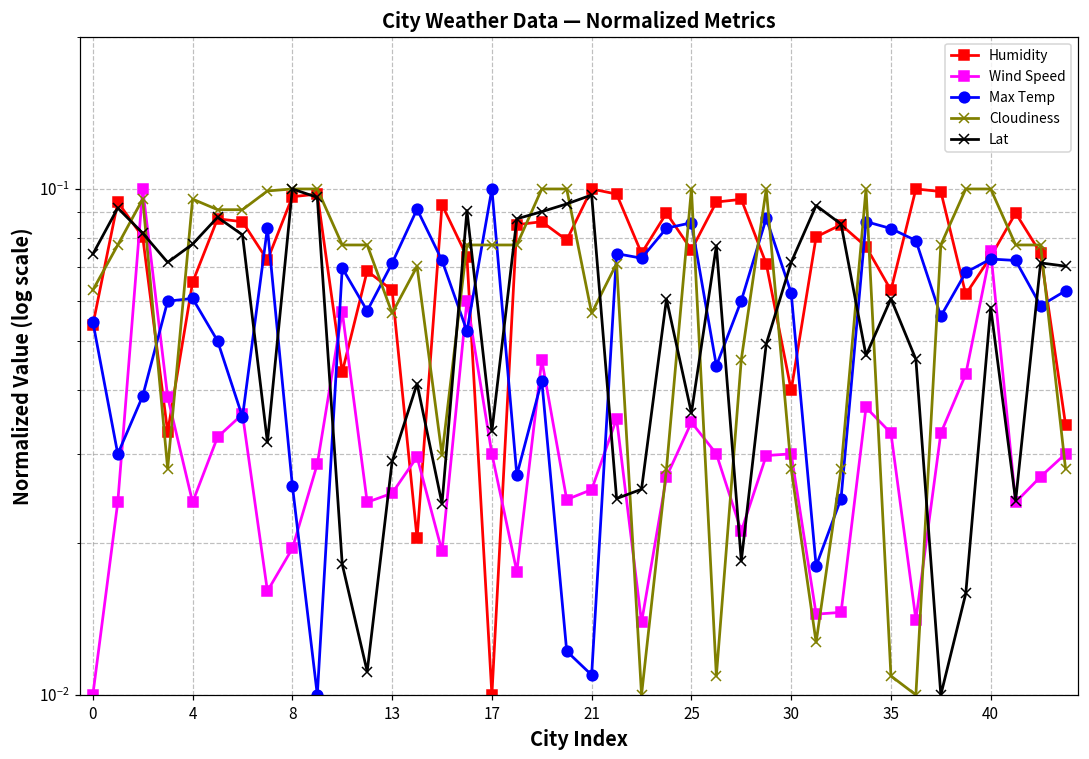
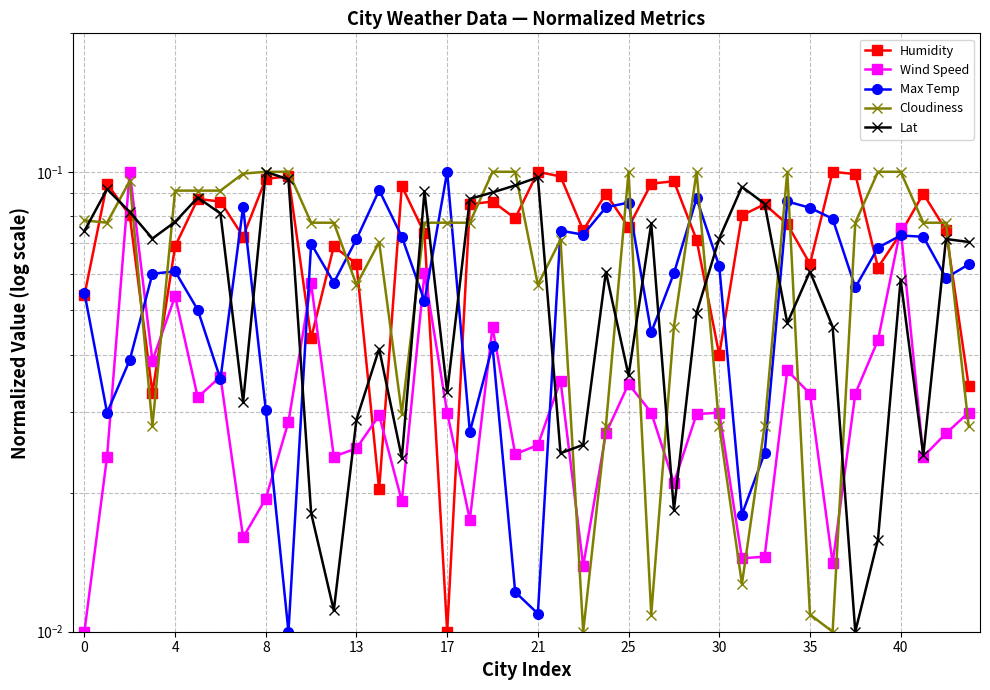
  {
    "Humidity": {
      "0": 0.054,
-     "4": 0.065,
+     "4": 0.069,
      "8": 0.097
    },
    "Wind Speed": {
      "0": 0.010,
-     "4": 0.024,
+     "4": 0.054,
      "8": 0.0195,
      "40": 0.075
    },
    "Max Temp": {
      "0": 0.055,
      "4": 0.061,
-     "8": 0.026
+     "8": 0.030
    },
    "Cloudiness": {
-     "0": 0.063,
-     "4": 0.095,
+     "0": 0.078,
+     "4": 0.091,
      "40": 0.100
    },
    "Lat": {
      "0": 0.074,
      "4": 0.078,
      "40": 0.058
    }
  }
